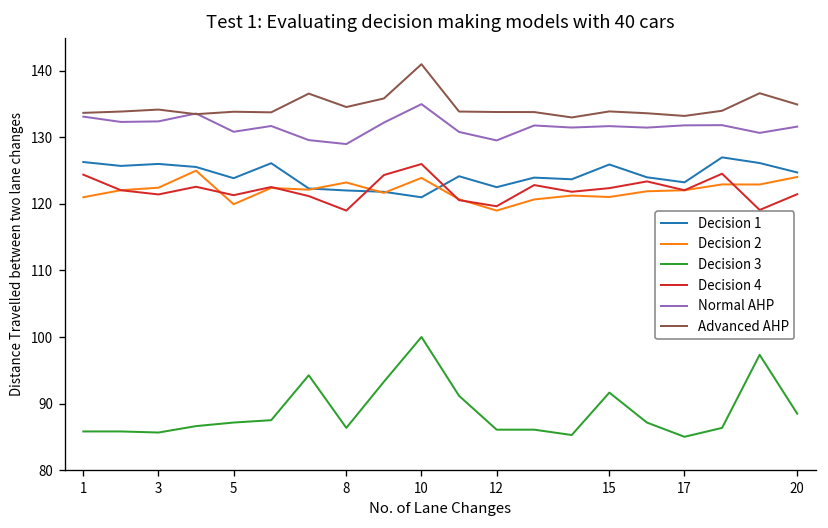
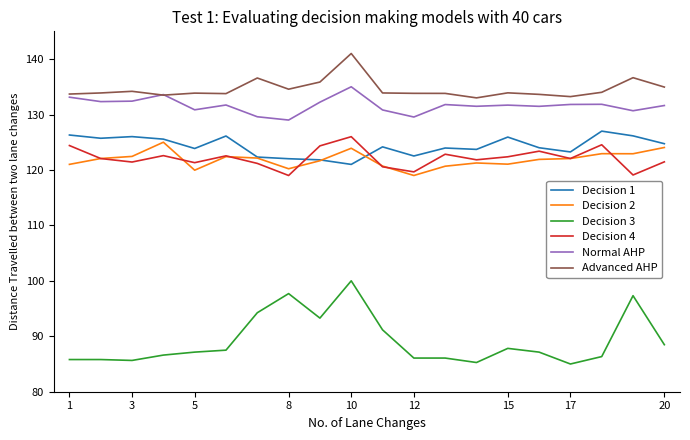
  {
    "Decision 1": {
      "1": 126,
      "3": 126,
      "5": 124,
      "8": 122,
      "10": 121,
      "12": 123,
      "15": 126,
      "17": 123,
      "20": 125
    },
    "Decision 2": {
      "1": 121,
      "3": 122,
      "5": 120,
-     "8": 123,
+     "8": 120,
      "10": 124,
      "12": 119,
      "15": 121,
      "20": 124
    },
    "Decision 3": {
      "1": 86,
      "3": 86,
      "5": 87,
-     "8": 86,
+     "8": 98,
      "10": 100,
      "12": 86,
-     "15": 92,
+     "15": 88,
      "17": 85,
      "20": 88
    },
    "Decision 4": {
      "1": 124,
      "3": 121,
      "5": 121,
      "8": 119,
      "10": 126,
      "12": 120,
      "15": 122,
      "20": 121
    },
    "Normal AHP": {
      "1": 133,
      "3": 132,
      "5": 131,
      "8": 129,
      "10": 135,
      "12": 130,
      "15": 132,
      "17": 132,
      "20": 132
    },
    "Advanced AHP": {
      "1": 134,
      "3": 134,
      "5": 134,
      "8": 135,
      "10": 141,
      "12": 134,
      "15": 134,
      "17": 133,
      "20": 135
    }
  }
